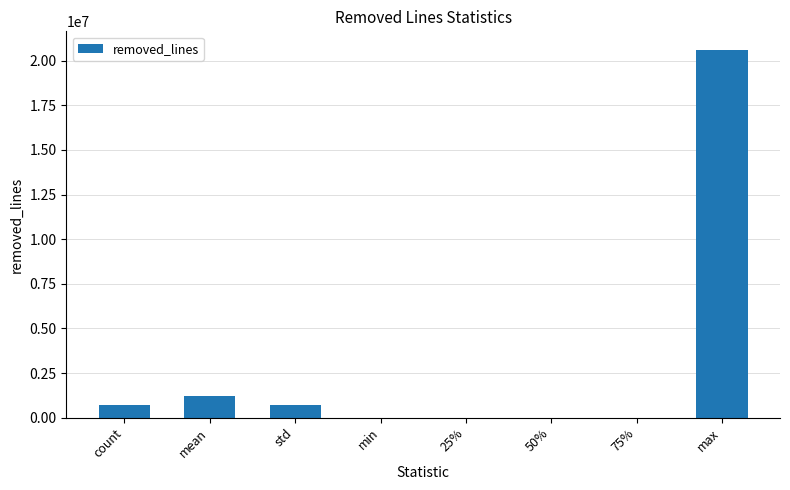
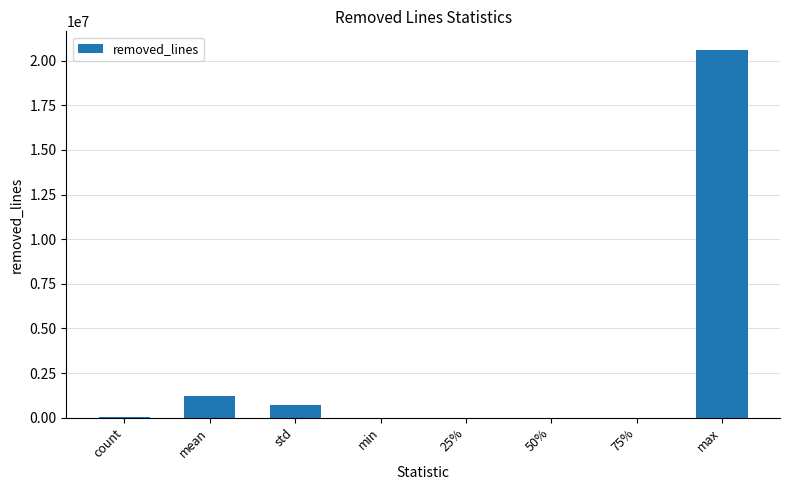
  {
-   "count": 700000,
+   "count": 0,
    "mean": 1200000,
    "std": 700000,
    "min": 0,
    "max": 20600000
  }
